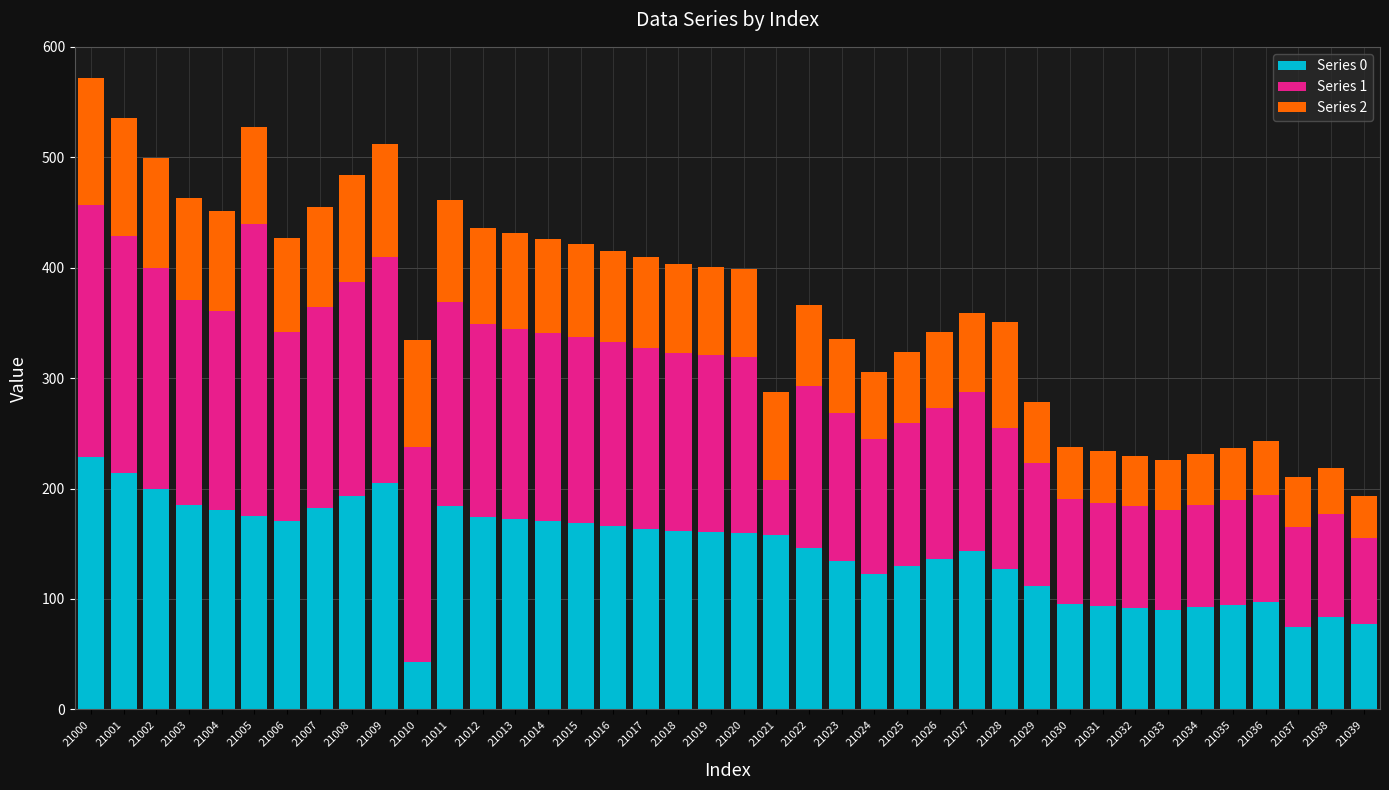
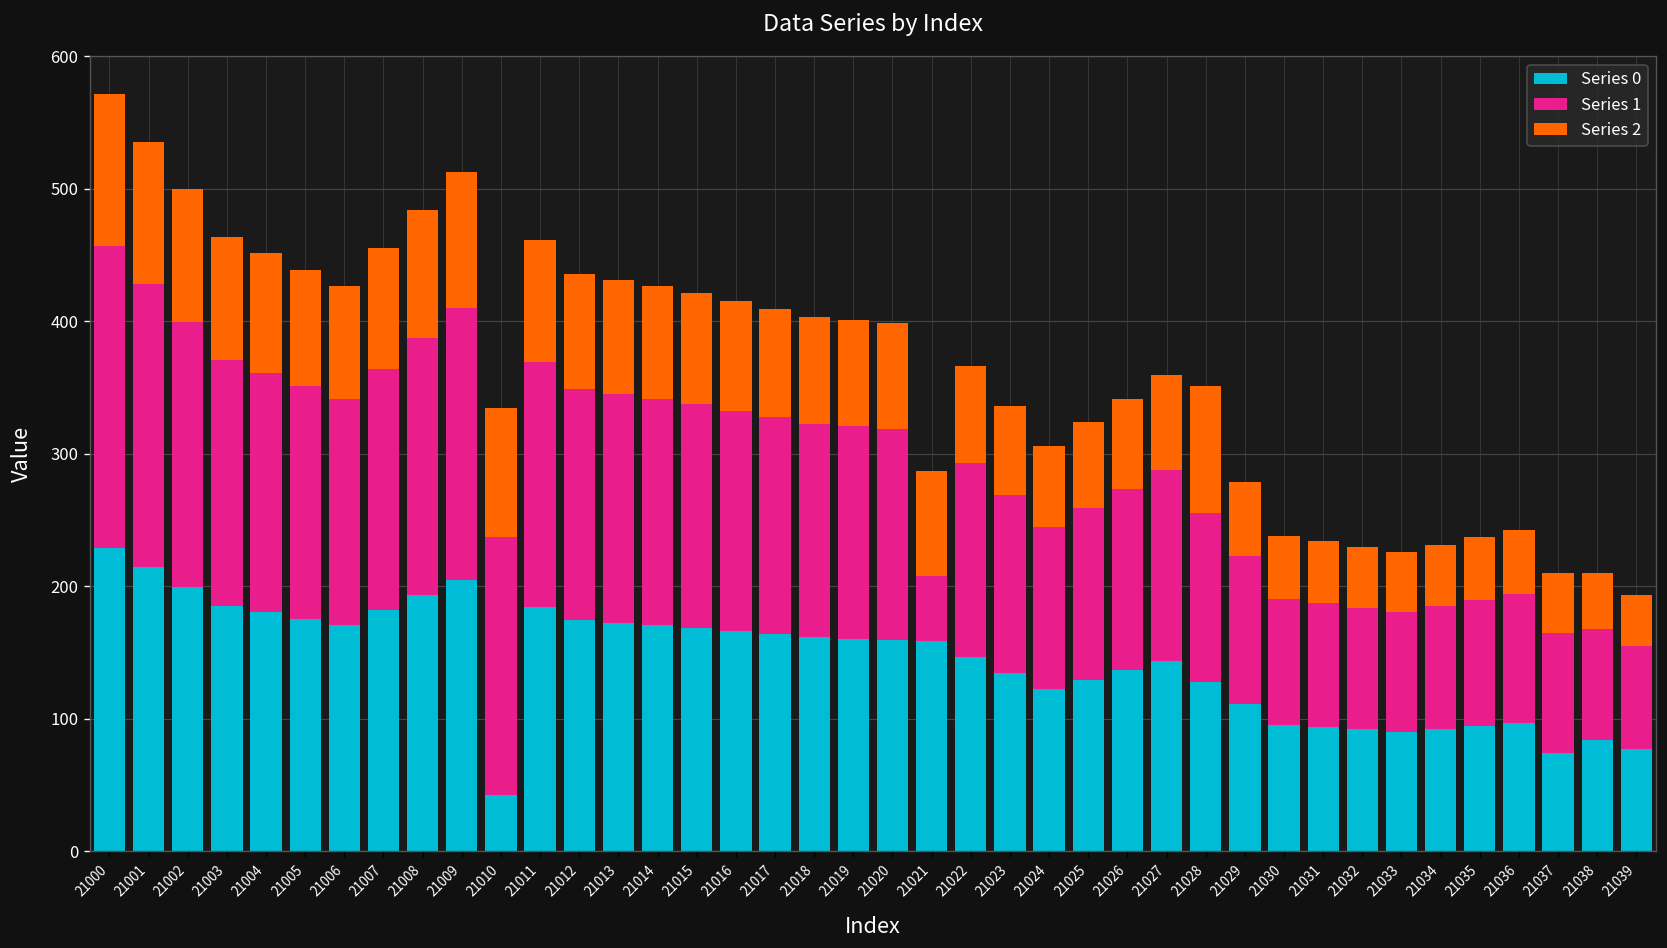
  {
    "Series 0": {
      "21000": 229,
      "21001": 214,
      "21002": 200,
      "21003": 185,
      "21004": 181,
      "21005": 176,
      "21006": 171,
      "21007": 182,
      "21008": 194,
      "21009": 205,
      "21010": 43,
      "21011": 185,
      "21012": 174,
      "21013": 172,
      "21014": 171,
      "21015": 169,
      "21016": 166,
      "21017": 164,
      "21018": 161,
      "21019": 160,
      "21020": 159,
      "21021": 158,
      "21022": 146,
      "21023": 134,
      "21024": 122,
      "21025": 129,
      "21026": 137,
      "21027": 144,
      "21028": 128,
      "21029": 111,
      "21030": 95,
      "21031": 94,
      "21032": 92,
      "21033": 90,
      "21034": 93,
      "21035": 95,
      "21036": 97,
      "21037": 74,
      "21038": 84,
      "21039": 77
    },
    "Series 1": {
      "21000": 229,
      "21001": 214,
      "21002": 200,
      "21003": 185,
      "21004": 181,
-     "21005": 264,
+     "21005": 176,
      "21006": 171,
      "21007": 182,
      "21008": 194,
      "21009": 205,
      "21010": 195,
      "21011": 185,
      "21012": 174,
      "21013": 172,
      "21014": 171,
      "21015": 169,
      "21016": 166,
      "21017": 164,
      "21018": 161,
      "21019": 160,
      "21020": 159,
      "21021": 50,
      "21022": 146,
      "21023": 134,
      "21024": 122,
      "21025": 129,
      "21026": 137,
      "21027": 144,
      "21028": 128,
      "21029": 111,
      "21030": 95,
      "21031": 94,
      "21032": 92,
      "21033": 90,
      "21034": 93,
      "21035": 95,
      "21036": 97,
      "21037": 91,
-     "21038": 93,
+     "21038": 84,
      "21039": 77
    },
    "Series 2": {
      "21000": 114,
      "21001": 107,
      "21002": 100,
      "21003": 93,
      "21004": 90,
      "21005": 88,
      "21006": 85,
      "21007": 91,
      "21008": 97,
      "21009": 102,
      "21010": 97,
      "21011": 92,
      "21012": 87,
      "21013": 86,
      "21014": 85,
      "21015": 84,
      "21016": 83,
      "21017": 82,
      "21018": 81,
      "21019": 80,
      "21020": 80,
      "21021": 79,
      "21022": 73,
      "21023": 67,
      "21024": 61,
      "21025": 65,
      "21026": 68,
      "21027": 72,
      "21028": 96,
      "21029": 56,
      "21030": 48,
      "21031": 47,
      "21032": 46,
      "21033": 45,
      "21034": 46,
      "21035": 47,
      "21036": 49,
      "21037": 45,
      "21038": 42,
      "21039": 39
    }
  }
